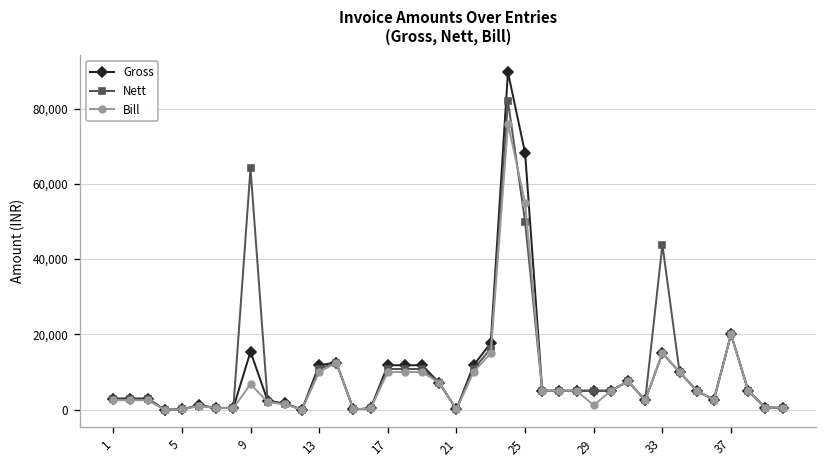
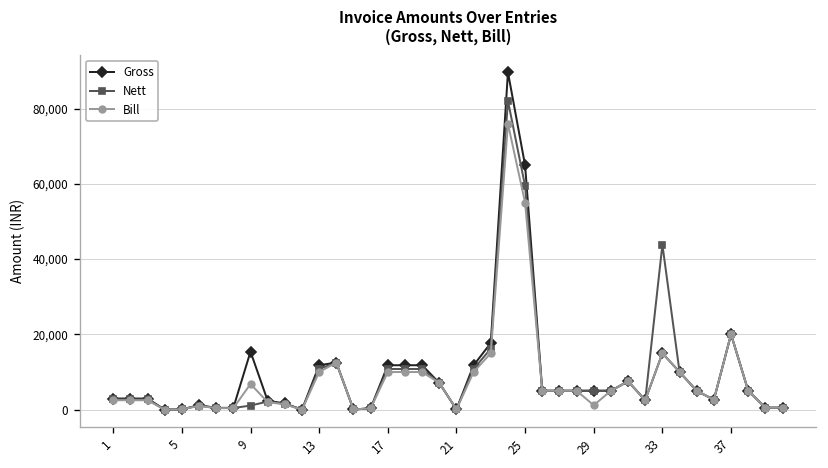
  {
    "Gross": {
      "9": "15,000",
      "13": "12,000",
      "17": "12,000",
-     "25": "68,000"
+     "25": "65,000"
    },
    "Nett": {
-     "9": "64,000",
-     "25": "50,000",
+     "9": "1,000",
+     "25": "59,000",
      "33": "44,000"
    },
    "Bill": {
      "9": "7,000",
      "25": "55,000",
      "29": "1,000"
    }
  }
